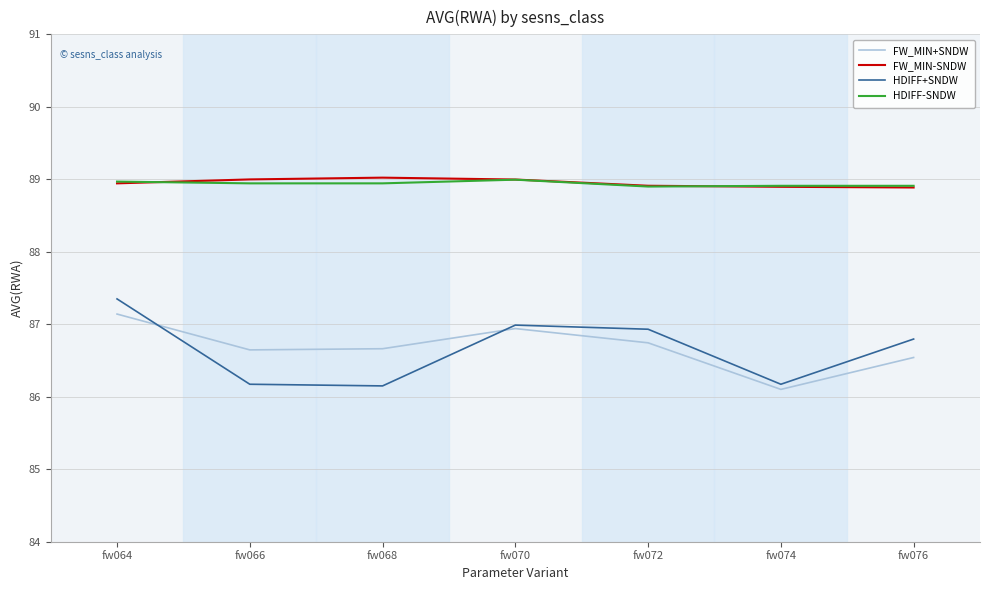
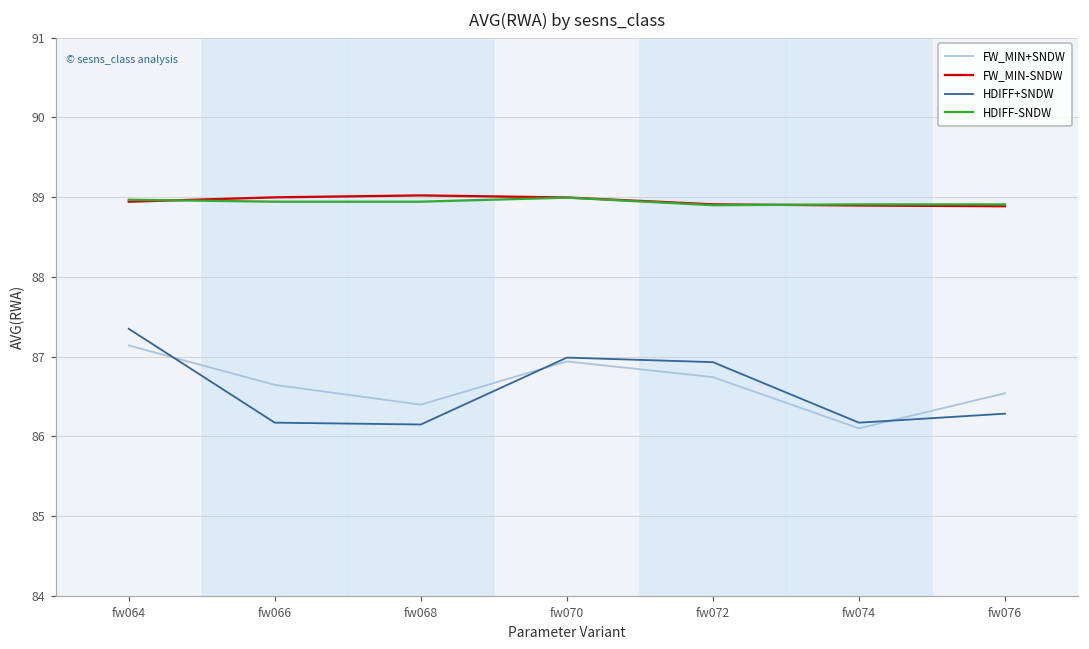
  {
    "FW_MIN+SNDW": {
      "fw064": 87.1,
      "fw066": 86.6,
-     "fw068": 86.7,
+     "fw068": 86.4,
      "fw070": 86.9,
      "fw072": 86.7,
      "fw074": 86.1,
      "fw076": 86.5
    },
    "FW_MIN-SNDW": {
      "fw066": 89.0,
      "fw068": 89.0
    },
    "HDIFF+SNDW": {
      "fw064": 87.3,
      "fw066": 86.2,
      "fw068": 86.1,
      "fw070": 87.0,
      "fw072": 86.9,
      "fw074": 86.2,
-     "fw076": 86.8
+     "fw076": 86.3
    },
    "HDIFF-SNDW": {
      "fw066": 88.9,
      "fw068": 88.9
    }
  }
